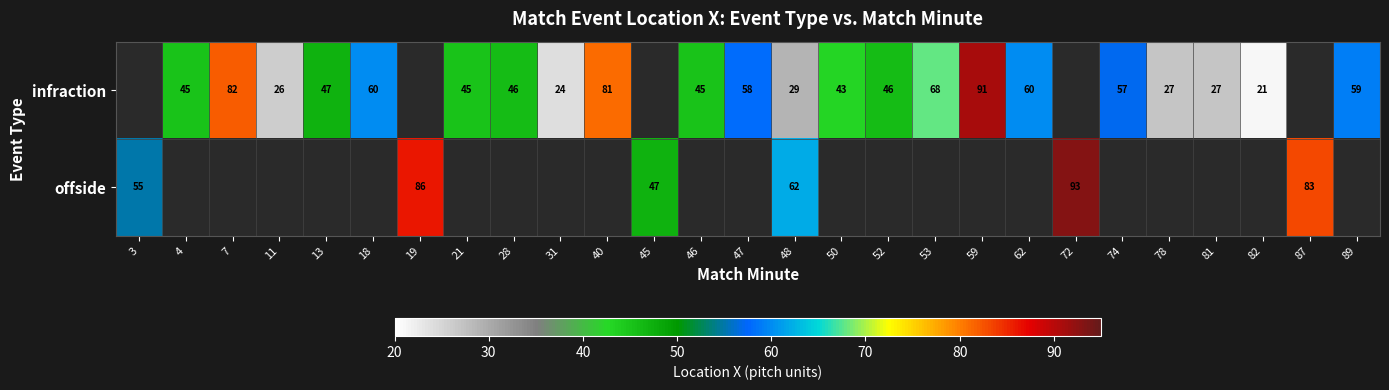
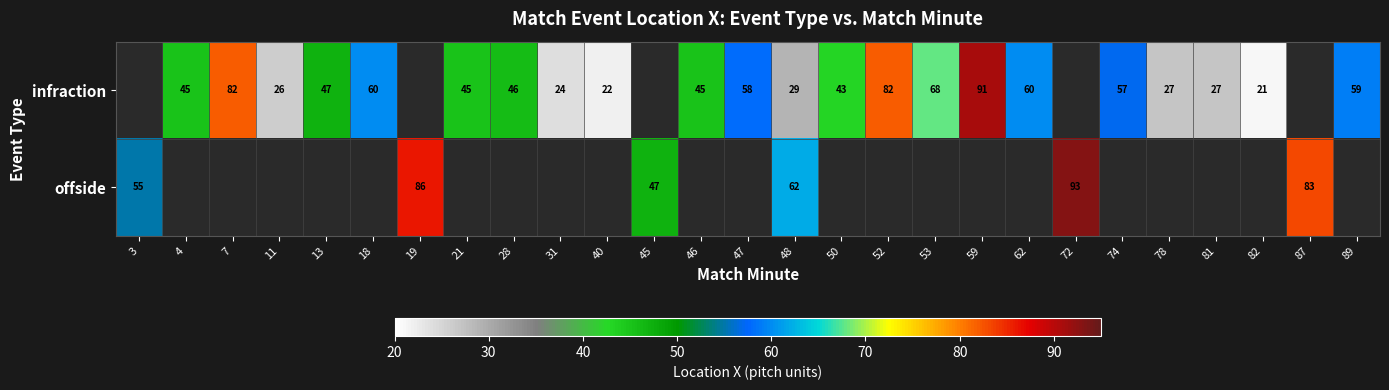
  {
    "infraction": {
      "4": 45,
      "7": 82,
      "11": 26,
      "13": 47,
      "18": 60,
      "21": 45,
      "28": 46,
      "31": 24,
-     "40": 81,
+     "40": 22,
      "46": 45,
      "47": 58,
      "48": 29,
      "50": 43,
-     "52": 46,
+     "52": 82,
      "53": 68,
      "59": 91,
      "62": 60,
      "74": 57,
      "78": 27,
      "81": 27,
      "82": 21,
      "89": 59
    },
    "offside": {
      "3": 55,
      "19": 86,
      "45": 47,
      "48": 62,
      "72": 93,
      "87": 83
    }
  }
